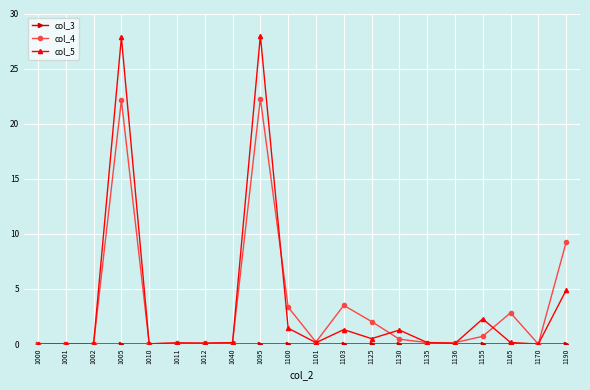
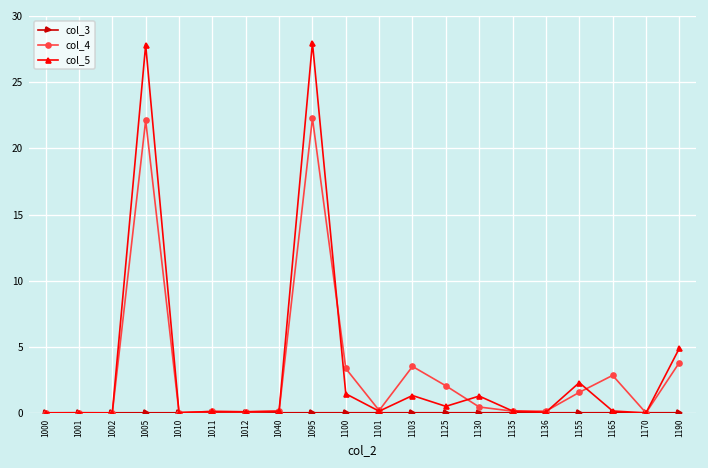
  {
    "col_4": {
      "1005": 22.1,
      "1095": 22.3,
      "1100": 3.4,
      "1103": 3.5,
      "1125": 2.0,
      "1130": 0.4,
-     "1155": 0.7,
+     "1155": 1.6,
      "1165": 2.8,
-     "1190": 9.2
+     "1190": 3.8
    }
  }
